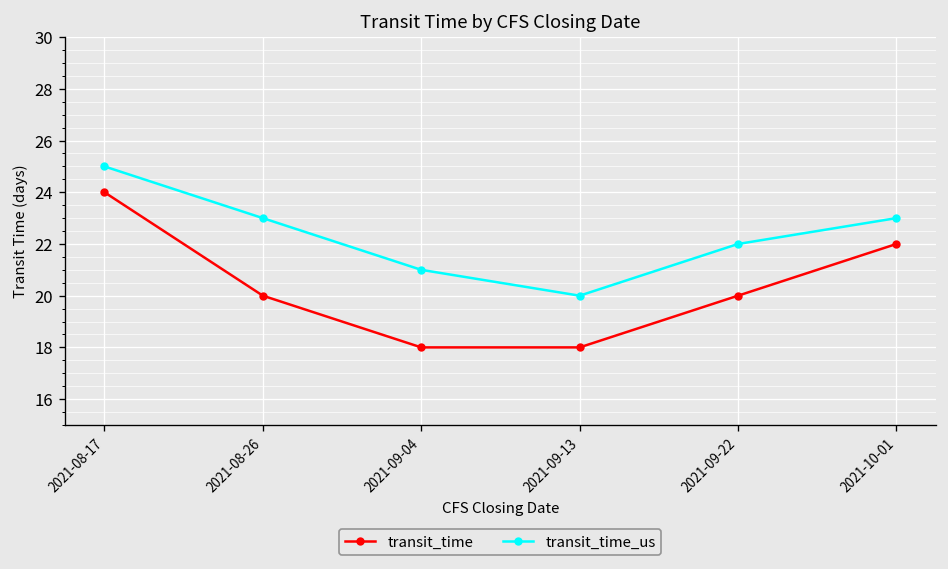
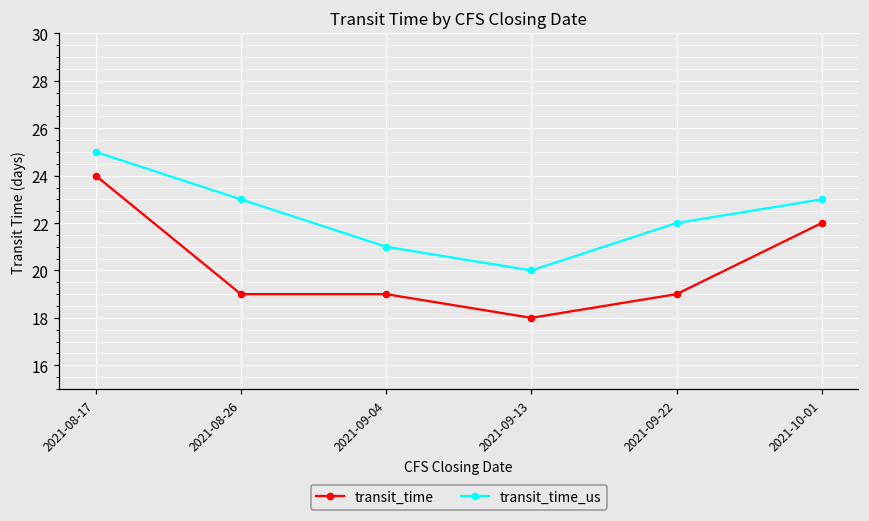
  {
    "transit_time": {
      "2021-08-17": 24,
-     "2021-08-26": 20,
-     "2021-09-04": 18,
+     "2021-08-26": 19,
+     "2021-09-04": 19,
      "2021-09-13": 18,
-     "2021-09-22": 20,
+     "2021-09-22": 19,
      "2021-10-01": 22
    },
    "transit_time_us": {
      "2021-08-17": 25,
      "2021-08-26": 23,
      "2021-09-04": 21,
      "2021-09-13": 20,
      "2021-09-22": 22,
      "2021-10-01": 23
    }
  }
